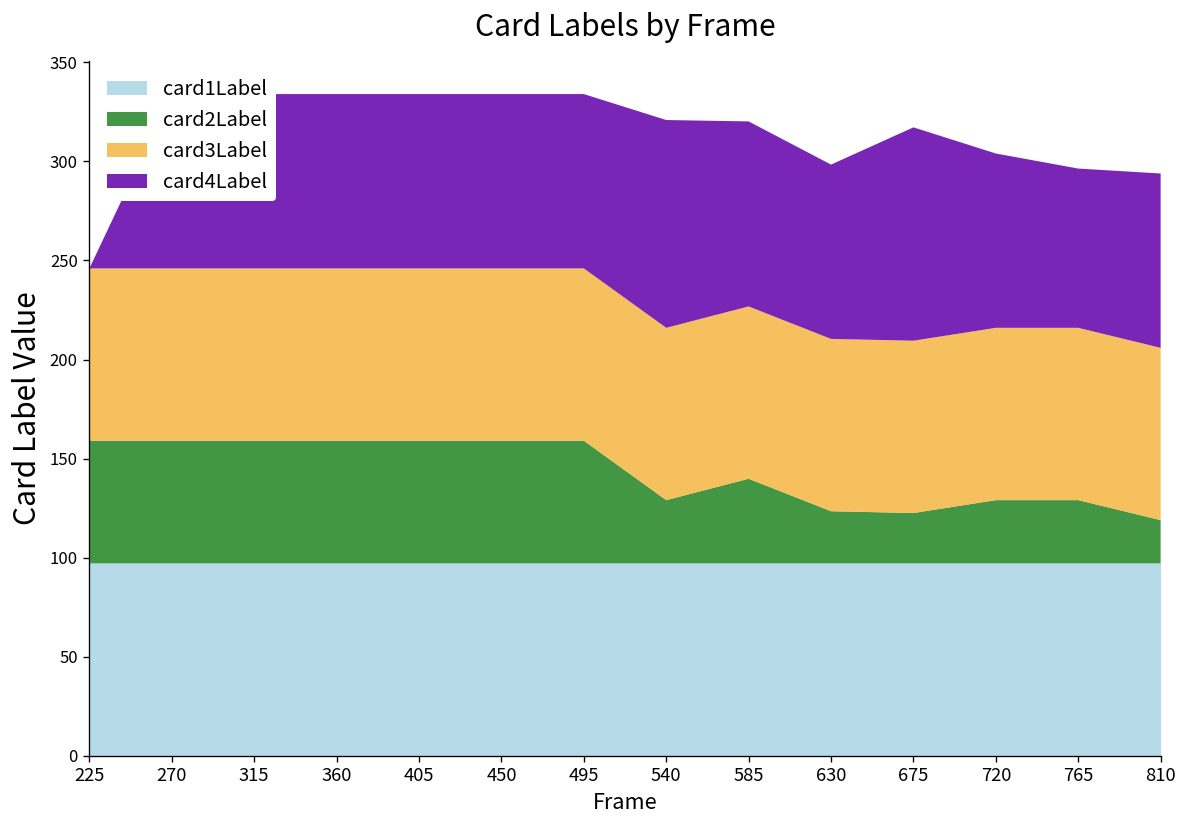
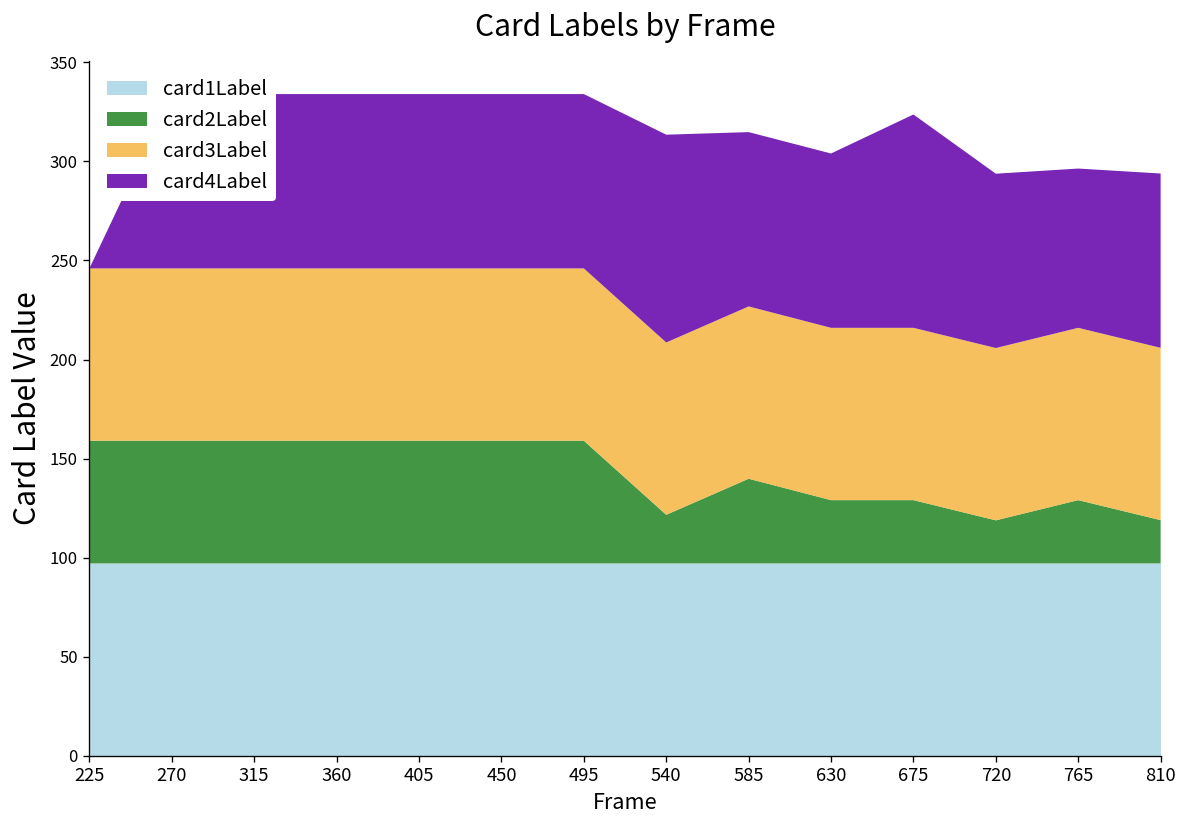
  {
    "card1Label": {
      "225": 97,
      "270": 97,
      "315": 97,
      "360": 97,
      "405": 97,
      "450": 97,
      "495": 97,
      "540": 97,
      "585": 97,
      "630": 97,
      "675": 97,
      "720": 97,
      "765": 97,
      "810": 97
    },
    "card2Label": {
      "225": 62,
      "270": 62,
      "315": 62,
      "360": 62,
      "405": 62,
      "450": 62,
      "495": 62,
-     "540": 32,
+     "540": 25,
      "585": 43,
-     "630": 26,
-     "675": 26,
-     "720": 32,
+     "630": 32,
+     "675": 32,
+     "720": 22,
      "765": 32,
      "810": 22
    },
    "card3Label": {
      "270": 87,
      "315": 87,
      "360": 87,
      "405": 87,
      "450": 87,
      "495": 87,
      "540": 87,
      "585": 87,
      "630": 87,
      "675": 87,
      "720": 87,
      "765": 87,
      "810": 87
    },
    "card4Label": {
      "360": 88,
      "405": 88,
      "450": 88,
      "495": 88,
      "540": 105,
-     "585": 93,
+     "585": 88,
      "630": 88,
      "675": 108,
      "720": 88,
      "765": 80,
      "810": 88
    }
  }
